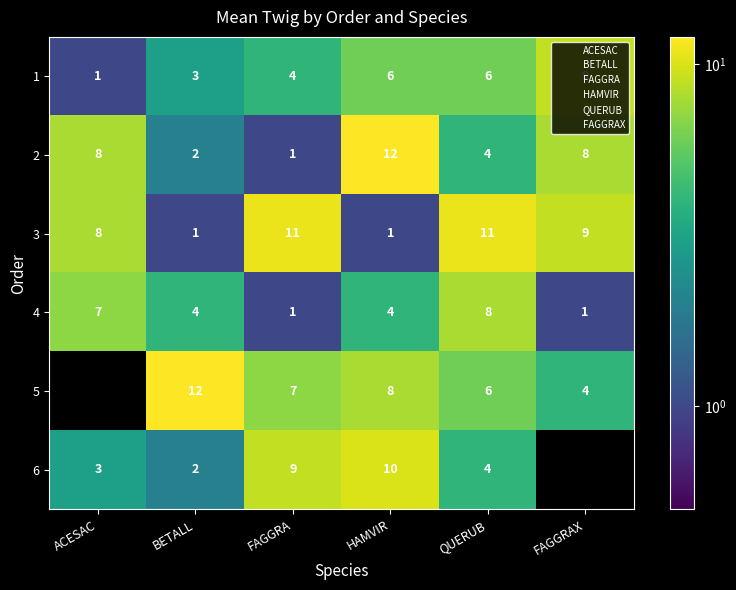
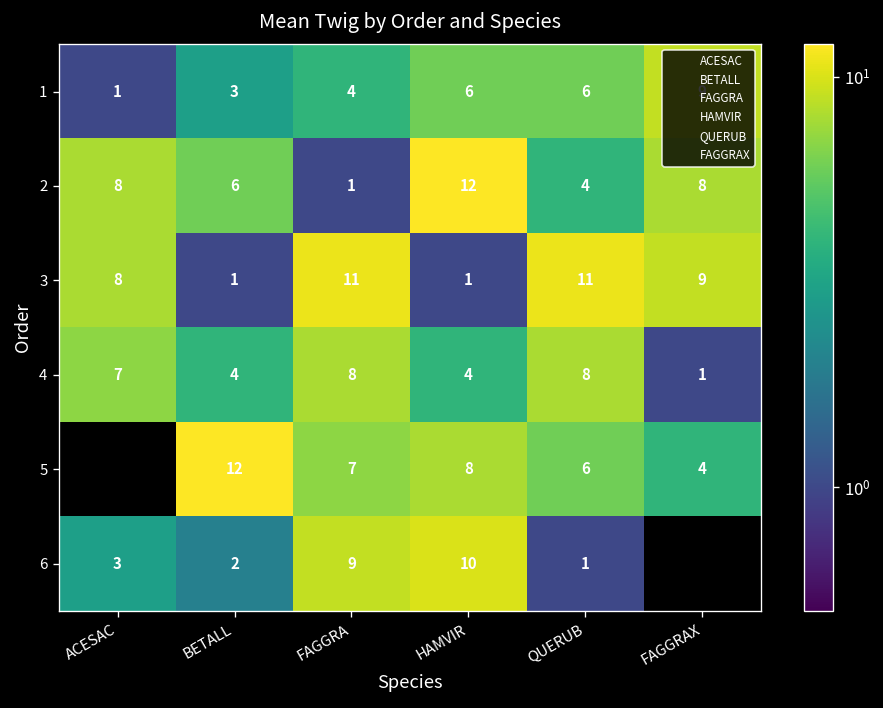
  {
    "1": {
      "ACESAC": 1,
      "BETALL": 3,
      "FAGGRA": 4,
      "HAMVIR": 6,
      "QUERUB": 6
    },
    "2": {
      "ACESAC": 8,
-     "BETALL": 2,
+     "BETALL": 6,
      "FAGGRA": 1,
      "HAMVIR": 12,
      "QUERUB": 4,
      "FAGGRAX": 8
    },
    "3": {
      "ACESAC": 8,
      "BETALL": 1,
      "FAGGRA": 11,
      "HAMVIR": 1,
      "QUERUB": 11,
      "FAGGRAX": 9
    },
    "4": {
      "ACESAC": 7,
      "BETALL": 4,
-     "FAGGRA": 1,
+     "FAGGRA": 8,
      "HAMVIR": 4,
      "QUERUB": 8,
      "FAGGRAX": 1
    },
    "5": {
      "BETALL": 12,
      "FAGGRA": 7,
      "HAMVIR": 8,
      "QUERUB": 6,
      "FAGGRAX": 4
    },
    "6": {
      "ACESAC": 3,
      "BETALL": 2,
      "FAGGRA": 9,
      "HAMVIR": 10,
-     "QUERUB": 4
+     "QUERUB": 1
    }
  }
